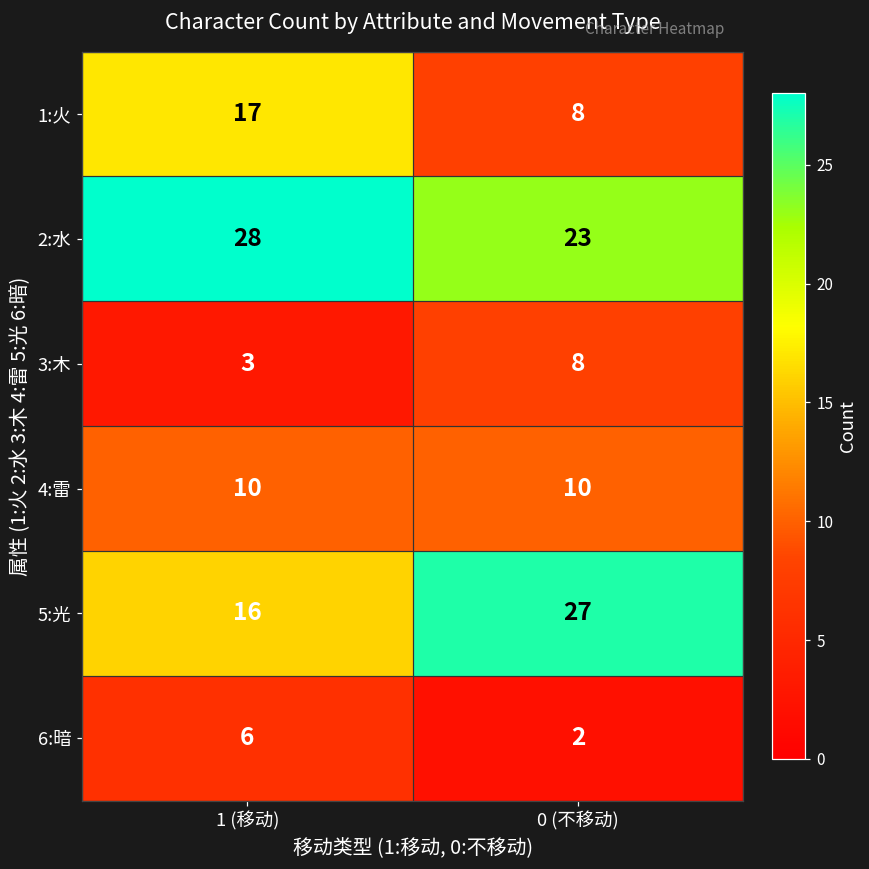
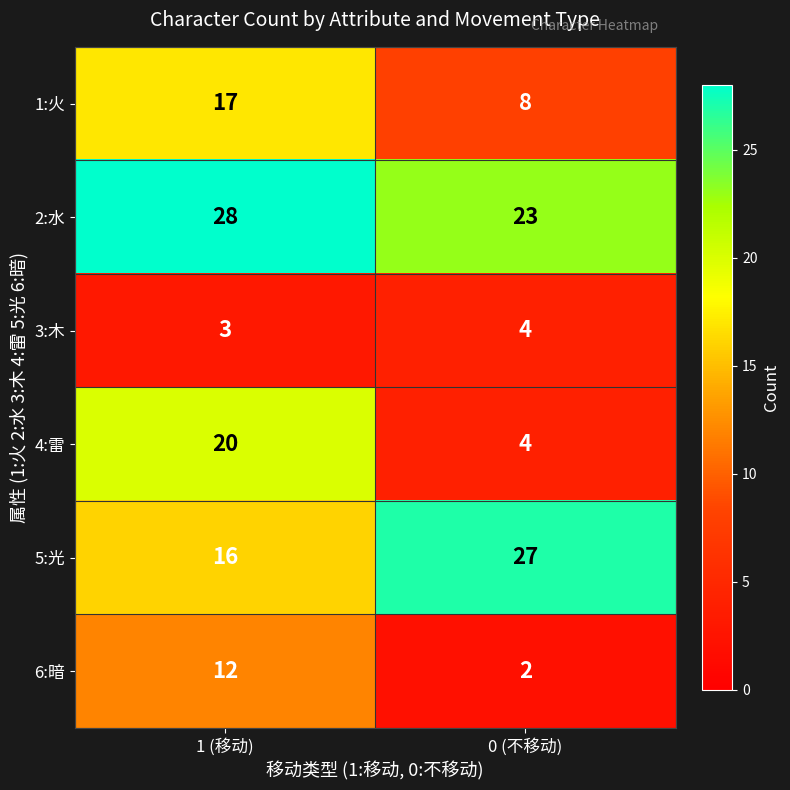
  {
    "1:火": {
      "1 (移动)": 17,
      "0 (不移动)": 8
    },
    "2:水": {
      "1 (移动)": 28,
      "0 (不移动)": 23
    },
    "3:木": {
      "1 (移动)": 3,
-     "0 (不移动)": 8
+     "0 (不移动)": 4
    },
    "4:雷": {
-     "1 (移动)": 10,
-     "0 (不移动)": 10
+     "1 (移动)": 20,
+     "0 (不移动)": 4
    },
    "5:光": {
      "1 (移动)": 16,
      "0 (不移动)": 27
    },
    "6:暗": {
-     "1 (移动)": 6,
+     "1 (移动)": 12,
      "0 (不移动)": 2
    }
  }
